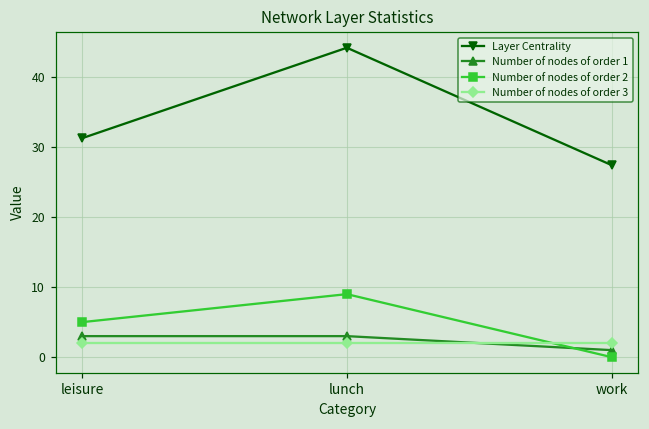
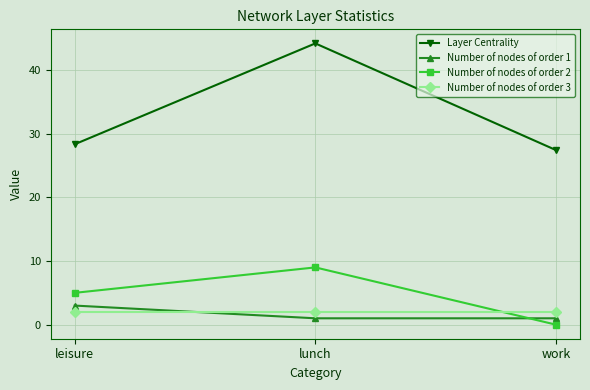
  {
    "Layer Centrality": {
-     "leisure": 31,
+     "leisure": 28,
      "lunch": 44,
      "work": 27
    },
    "Number of nodes of order 1": {
      "leisure": 3,
-     "lunch": 3,
+     "lunch": 1,
      "work": 1
    },
    "Number of nodes of order 2": {
      "leisure": 5,
      "lunch": 9,
      "work": 0
    },
    "Number of nodes of order 3": {
      "leisure": 2,
      "lunch": 2,
      "work": 2
    }
  }
